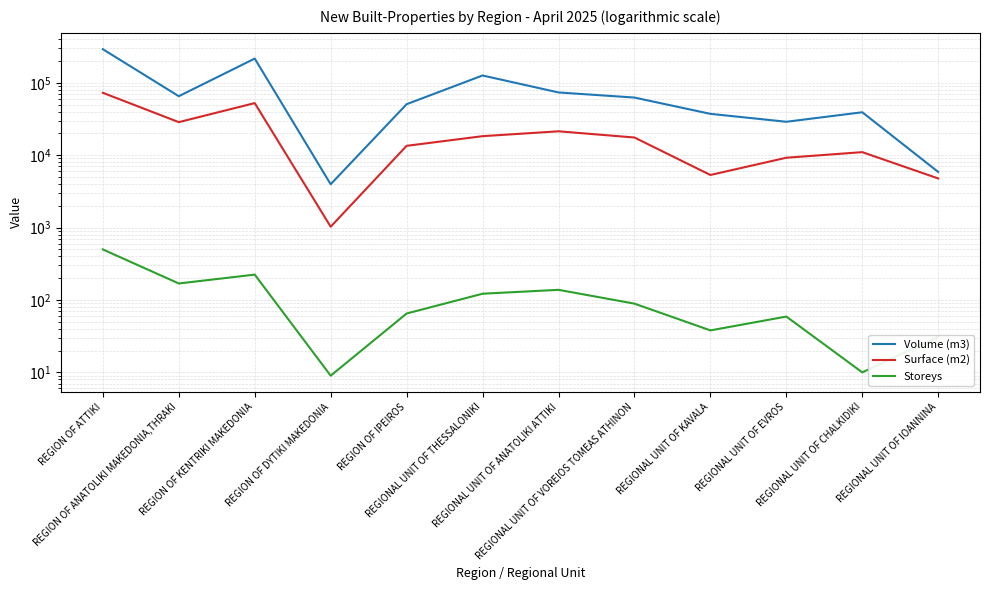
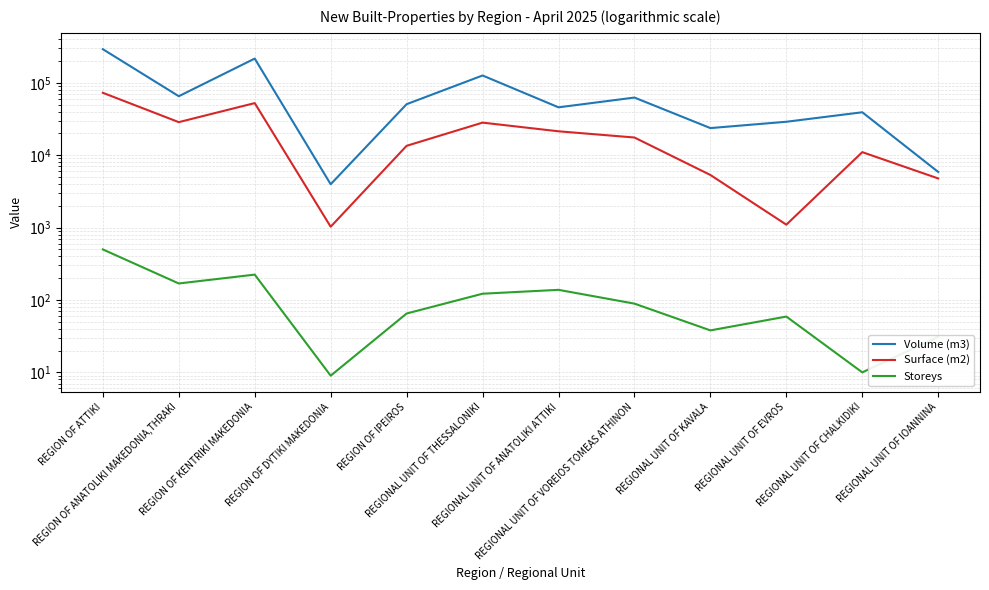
  {
    "Volume (m3)": {
      "REGION OF ATTIKI": 290000,
      "REGION OF ANATOLIKI MAKEDONIA,THRAKI": 70000,
      "REGION OF KENTRIKI MAKEDONIA": 220000,
      "REGION OF DYTIKI MAKEDONIA": 4000,
      "REGION OF IPEIROS": 50000,
      "REGIONAL UNIT OF THESSALONIKI": 130000,
-     "REGIONAL UNIT OF ANATOLIKI ATTIKI": 70000,
+     "REGIONAL UNIT OF ANATOLIKI ATTIKI": 50000,
      "REGIONAL UNIT OF VOREIOS TOMEAS ATHINON": 60000,
-     "REGIONAL UNIT OF KAVALA": 40000,
+     "REGIONAL UNIT OF KAVALA": 24000,
      "REGIONAL UNIT OF EVROS": 29000,
      "REGIONAL UNIT OF CHALKIDIKI": 40000,
      "REGIONAL UNIT OF IOANNINA": 6000
    },
    "Surface (m2)": {
      "REGION OF ATTIKI": 70000,
      "REGION OF ANATOLIKI MAKEDONIA,THRAKI": 29000,
      "REGION OF KENTRIKI MAKEDONIA": 50000,
      "REGION OF DYTIKI MAKEDONIA": 1000,
      "REGION OF IPEIROS": 13000,
-     "REGIONAL UNIT OF THESSALONIKI": 18000,
+     "REGIONAL UNIT OF THESSALONIKI": 28000,
      "REGIONAL UNIT OF ANATOLIKI ATTIKI": 21000,
      "REGIONAL UNIT OF VOREIOS TOMEAS ATHINON": 18000,
      "REGIONAL UNIT OF KAVALA": 5000,
-     "REGIONAL UNIT OF EVROS": 9000,
+     "REGIONAL UNIT OF EVROS": 1100,
      "REGIONAL UNIT OF CHALKIDIKI": 11000,
      "REGIONAL UNIT OF IOANNINA": 5000
    },
    "Storeys": {
      "REGION OF ATTIKI": 500,
      "REGION OF ANATOLIKI MAKEDONIA,THRAKI": 170,
      "REGION OF KENTRIKI MAKEDONIA": 220,
      "REGION OF DYTIKI MAKEDONIA": 9,
      "REGION OF IPEIROS": 70,
      "REGIONAL UNIT OF THESSALONIKI": 120,
      "REGIONAL UNIT OF ANATOLIKI ATTIKI": 140,
      "REGIONAL UNIT OF VOREIOS TOMEAS ATHINON": 90,
      "REGIONAL UNIT OF KAVALA": 40,
      "REGIONAL UNIT OF EVROS": 60,
      "REGIONAL UNIT OF CHALKIDIKI": 10
    }
  }
